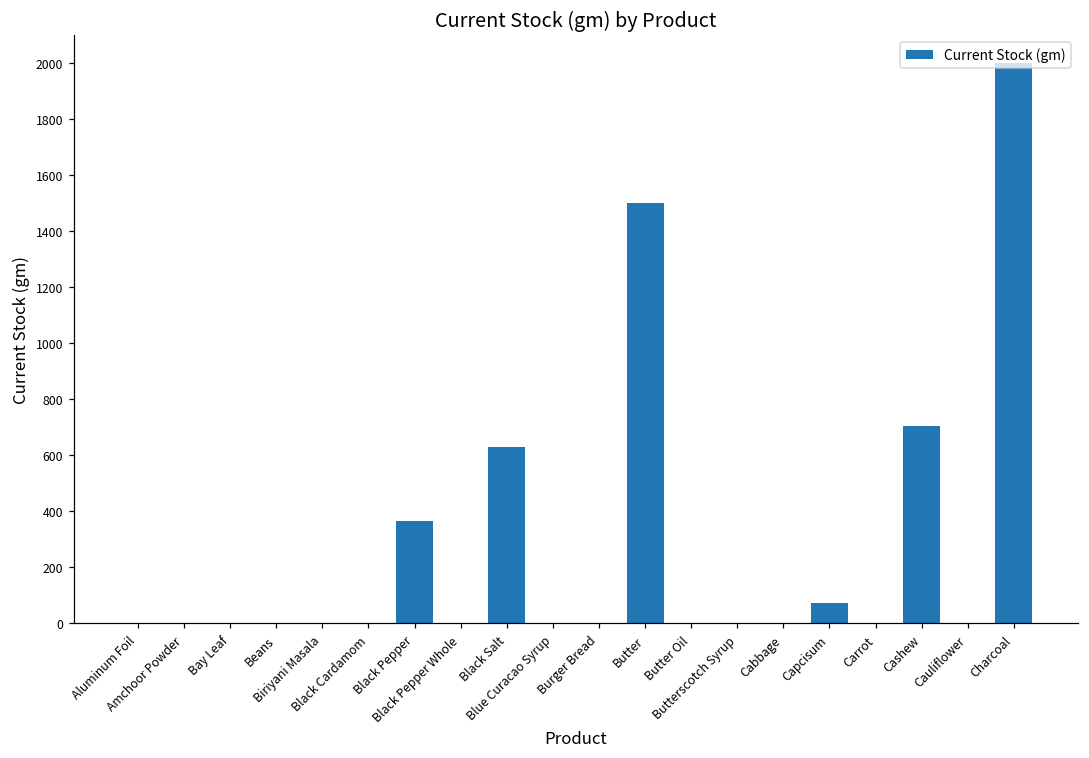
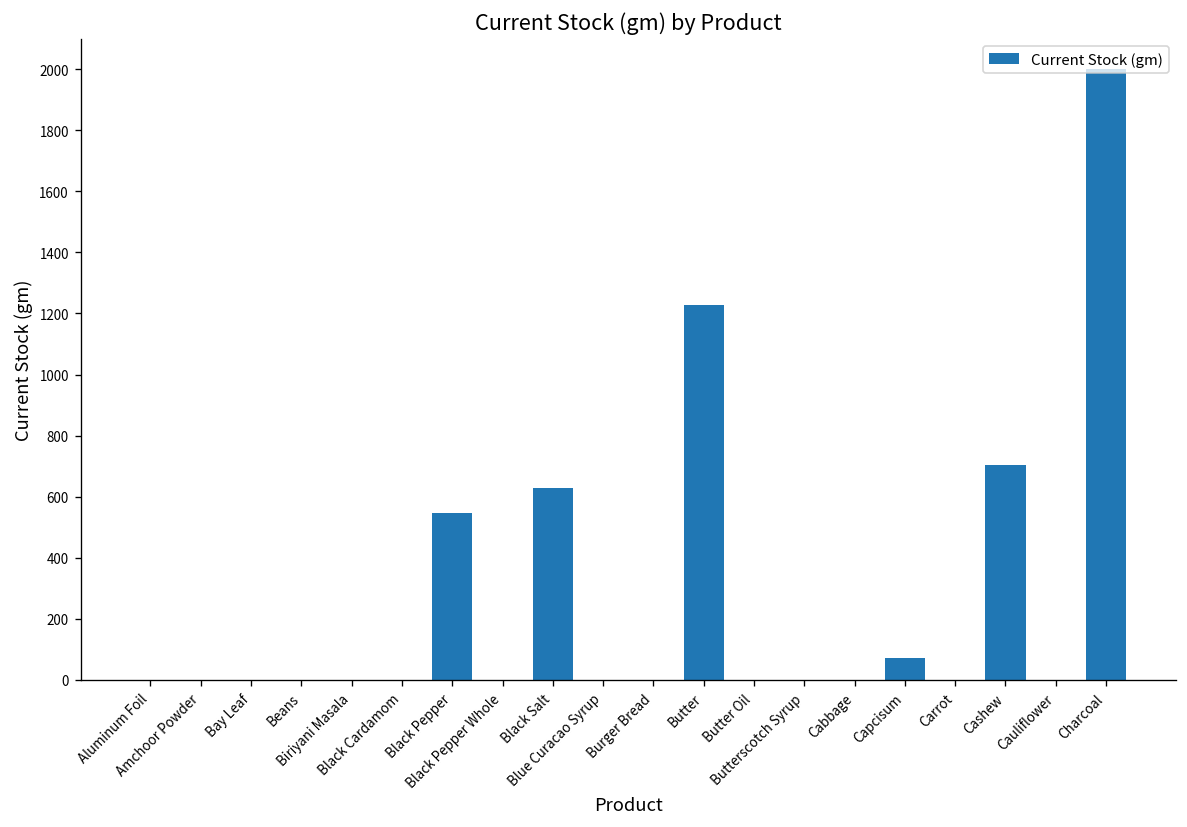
  {
    "Aluminum Foil": 0,
    "Amchoor Powder": 0,
    "Bay Leaf": 0,
    "Beans": 0,
    "Biriyani Masala": 0,
    "Black Cardamom": 0,
-   "Black Pepper": 370,
+   "Black Pepper": 550,
    "Black Pepper Whole": 0,
    "Black Salt": 630,
    "Blue Curacao Syrup": 0,
    "Burger Bread": 0,
-   "Butter": 1500,
+   "Butter": 1230,
    "Butter Oil": 0,
    "Butterscotch Syrup": 0,
    "Cabbage": 0,
    "Capcisum": 70,
    "Carrot": 0,
    "Cashew": 700,
    "Cauliflower": 0
  }
